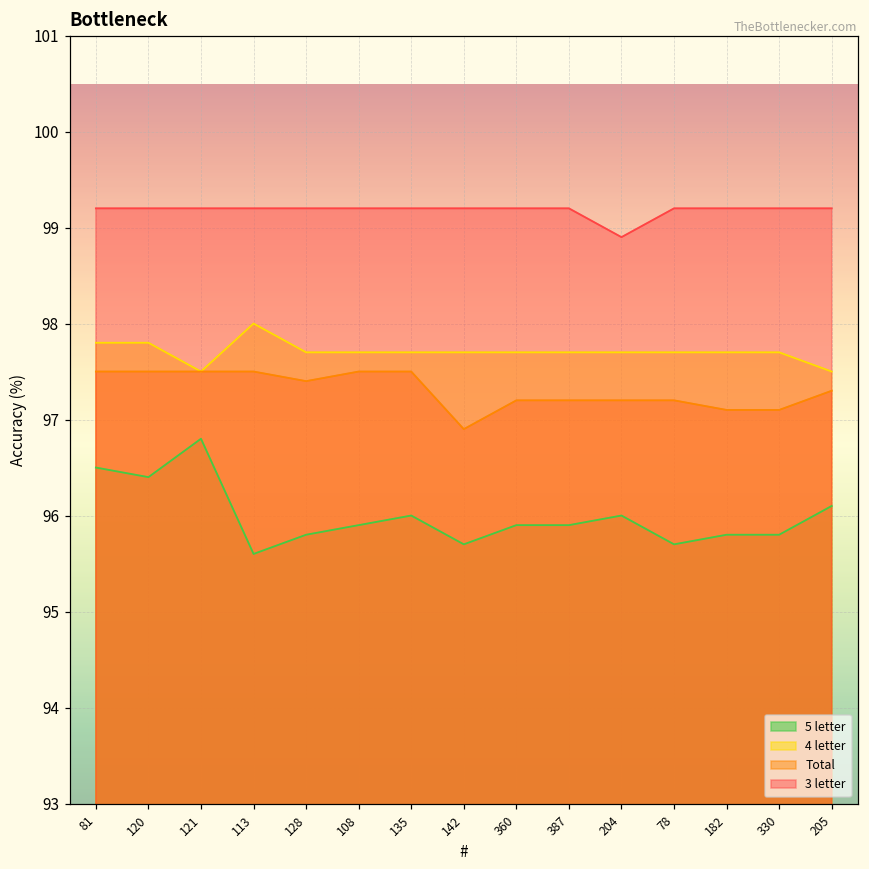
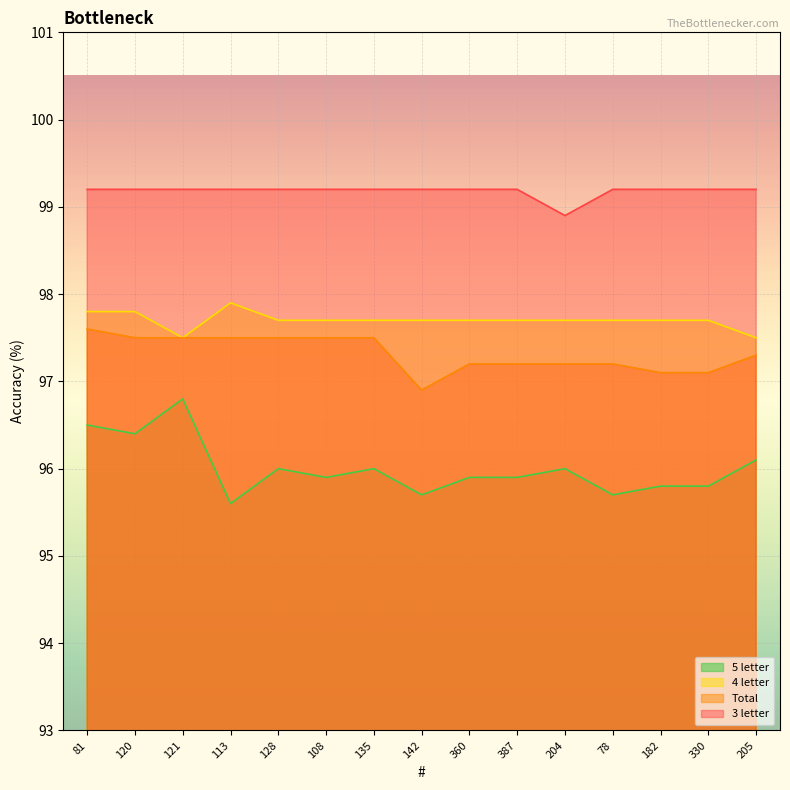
  {
    "5 letter": {
      "81": 96.5,
      "120": 96.4,
      "121": 96.8,
      "113": 95.6,
-     "128": 95.8,
+     "128": 96.0,
      "108": 95.9,
      "135": 96.0,
      "142": 95.7,
      "360": 95.9,
      "387": 95.9,
      "204": 96.0,
      "78": 95.7,
      "182": 95.8,
      "330": 95.8,
      "205": 96.1
    },
    "4 letter": {
      "81": 97.8,
      "120": 97.8,
-     "113": 98.0,
+     "113": 97.9,
      "128": 97.7,
      "108": 97.7,
      "135": 97.7,
      "142": 97.7,
      "360": 97.7,
      "387": 97.7,
      "204": 97.7,
      "78": 97.7,
      "182": 97.7,
      "330": 97.7,
      "205": 97.5
    },
    "Total": {
-     "81": 97.5,
+     "81": 97.6,
      "120": 97.5,
      "113": 97.5,
-     "128": 97.4,
+     "128": 97.5,
      "108": 97.5,
      "135": 97.5,
      "142": 96.9,
      "360": 97.2,
      "387": 97.2,
      "204": 97.2,
      "78": 97.2,
      "182": 97.1,
      "330": 97.1,
      "205": 97.3
    },
    "3 letter": {
      "81": 99.2,
      "120": 99.2,
      "121": 99.2,
      "113": 99.2,
      "128": 99.2,
      "108": 99.2,
      "135": 99.2,
      "142": 99.2,
      "360": 99.2,
      "387": 99.2,
      "204": 98.9,
      "78": 99.2,
      "182": 99.2,
      "330": 99.2,
      "205": 99.2
    }
  }
